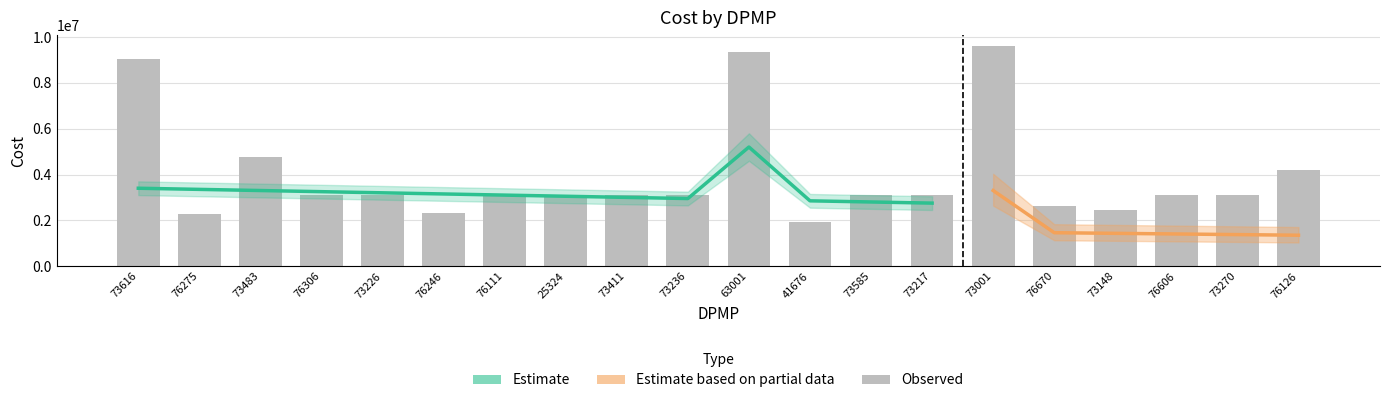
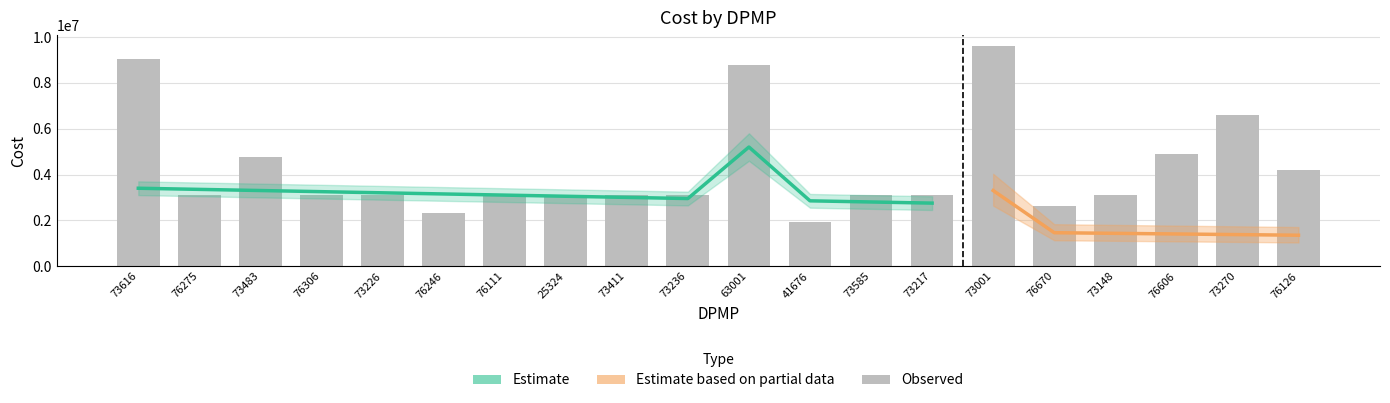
  {
    "Observed": {
      "73616": 9100000,
-     "76275": 2300000,
+     "76275": 3100000,
      "73483": 4800000,
      "76306": 3100000,
      "73226": 3100000,
      "76246": 2300000,
      "76111": 3100000,
      "25324": 3100000,
      "73411": 3100000,
      "73236": 3100000,
-     "63001": 9300000,
+     "63001": 8800000,
      "41676": 1900000,
      "73585": 3100000,
      "73217": 3100000,
      "73001": 9600000,
      "76670": 2600000,
-     "73148": 2400000,
-     "76606": 3100000,
-     "73270": 3100000,
+     "73148": 3100000,
+     "76606": 4900000,
+     "73270": 6600000,
      "76126": 4200000
    }
  }
